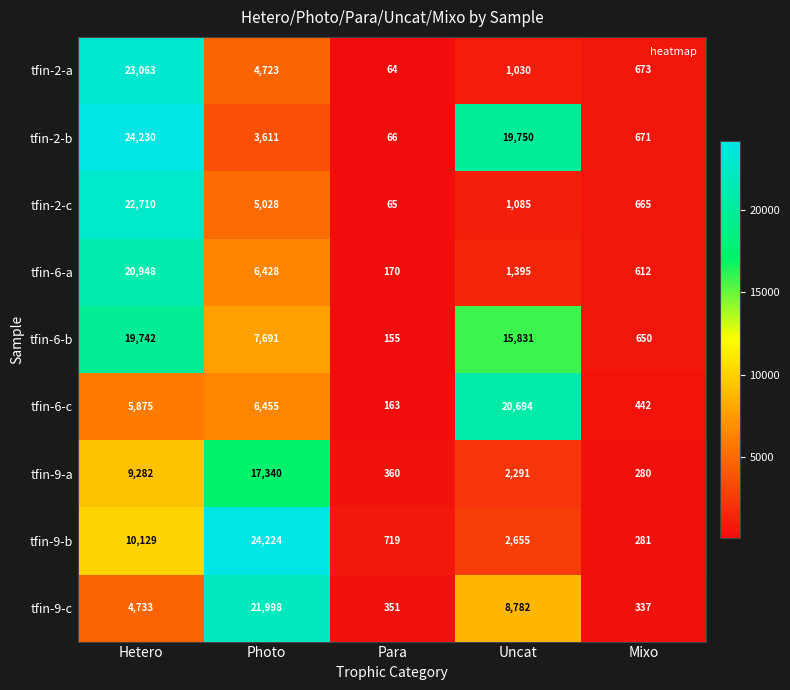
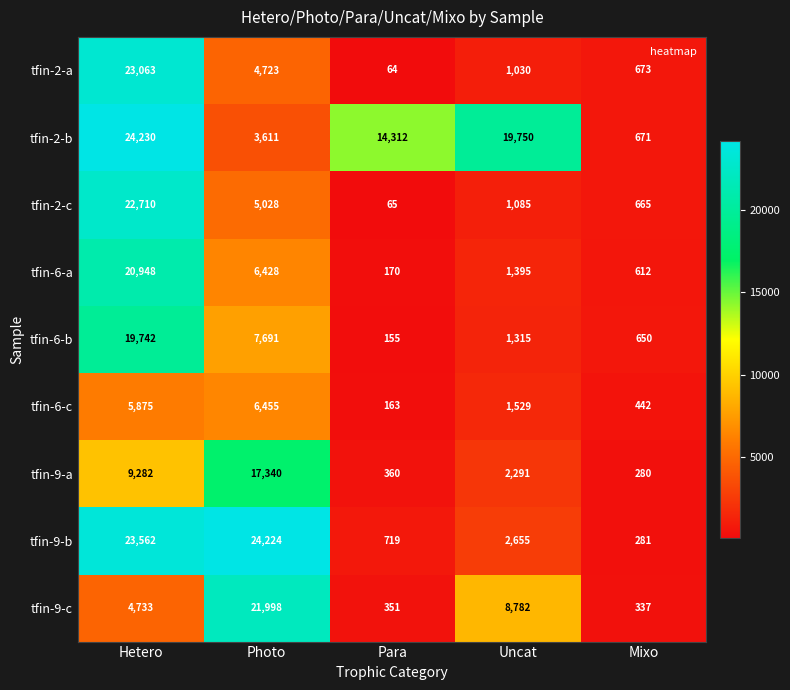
  {
    "tfin-2-a": {
      "Hetero": "23,063",
      "Photo": "4,723",
      "Para": "64",
      "Uncat": "1,030",
      "Mixo": "673"
    },
    "tfin-2-b": {
      "Hetero": "24,230",
      "Photo": "3,611",
-     "Para": "66",
+     "Para": "14,312",
      "Uncat": "19,750",
      "Mixo": "671"
    },
    "tfin-2-c": {
      "Hetero": "22,710",
      "Photo": "5,028",
      "Para": "65",
      "Uncat": "1,085",
      "Mixo": "665"
    },
    "tfin-6-a": {
      "Hetero": "20,948",
      "Photo": "6,428",
      "Para": "170",
      "Uncat": "1,395",
      "Mixo": "612"
    },
    "tfin-6-b": {
      "Hetero": "19,742",
      "Photo": "7,691",
      "Para": "155",
-     "Uncat": "15,831",
+     "Uncat": "1,315",
      "Mixo": "650"
    },
    "tfin-6-c": {
      "Hetero": "5,875",
      "Photo": "6,455",
      "Para": "163",
-     "Uncat": "20,694",
+     "Uncat": "1,529",
      "Mixo": "442"
    },
    "tfin-9-a": {
      "Hetero": "9,282",
      "Photo": "17,340",
      "Para": "360",
      "Uncat": "2,291",
      "Mixo": "280"
    },
    "tfin-9-b": {
-     "Hetero": "10,129",
+     "Hetero": "23,562",
      "Photo": "24,224",
      "Para": "719",
      "Uncat": "2,655",
      "Mixo": "281"
    },
    "tfin-9-c": {
      "Hetero": "4,733",
      "Photo": "21,998",
      "Para": "351",
      "Uncat": "8,782",
      "Mixo": "337"
    }
  }
